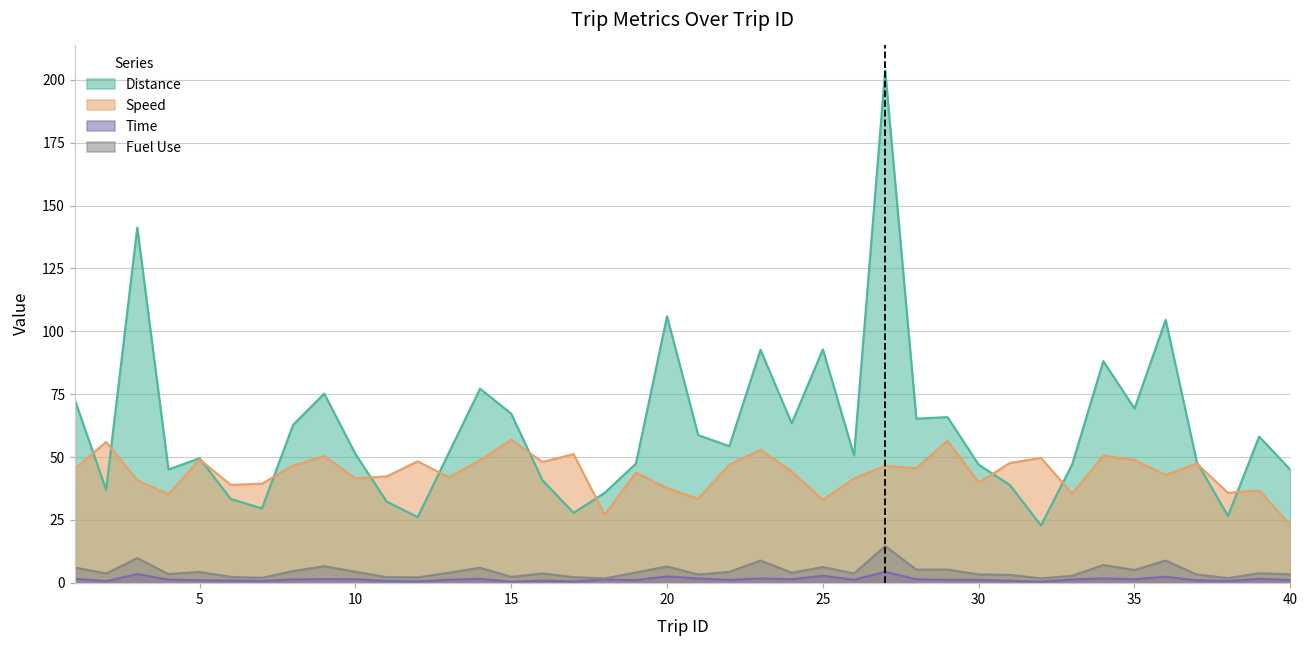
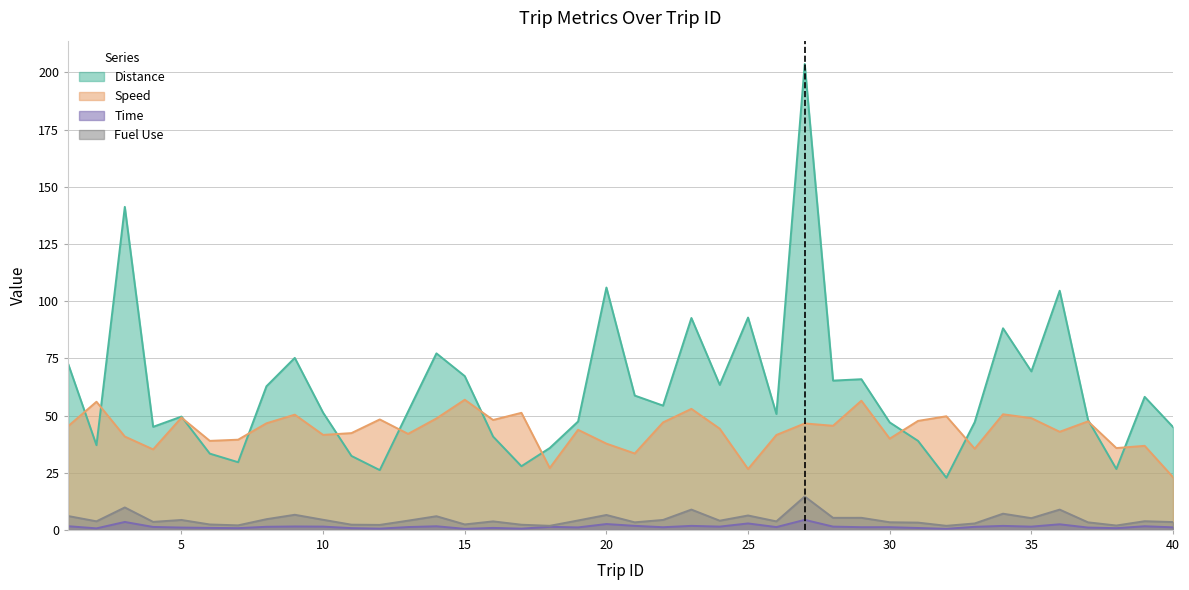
  {
    "Distance": {
      "10": 51,
      "15": 67,
      "20": 106,
      "25": 93,
      "30": 47,
      "35": 69,
      "40": 45
    },
    "Speed": {
      "10": 42,
      "15": 57,
      "20": 38,
-     "25": 33,
+     "25": 27,
      "30": 40,
      "35": 49,
      "40": 23
    }
  }
